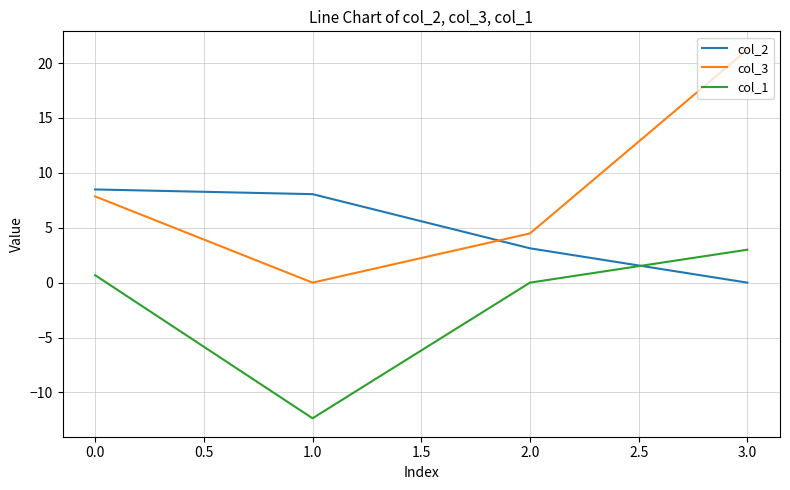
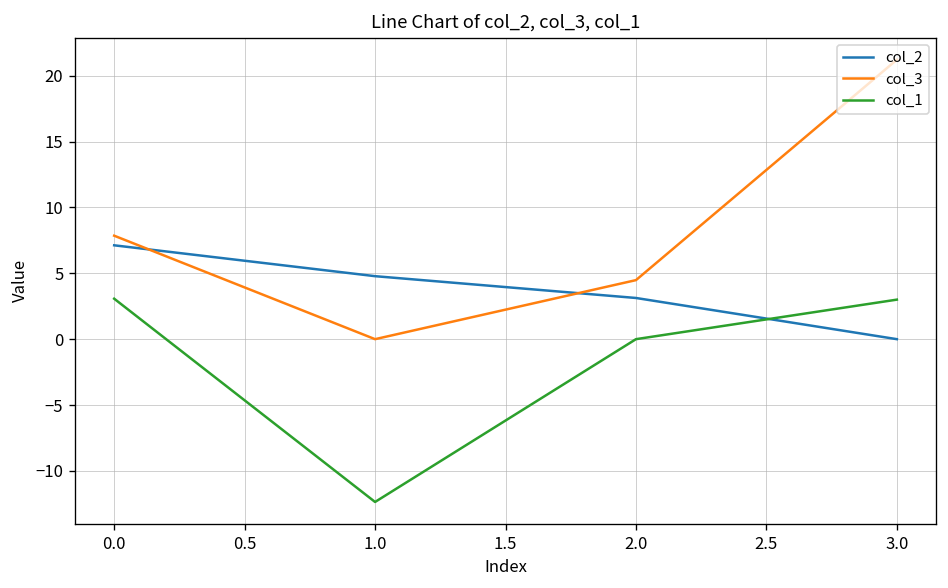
  {
    "col_2": {
-     "0.0": 8.5,
-     "1.0": 8.1,
+     "0.0": 7.1,
+     "1.0": 4.8,
      "2.0": 3.1,
      "3.0": 0.0
    },
    "col_3": {
      "0.0": 7.9,
      "1.0": 0.0,
      "2.0": 4.5
    },
    "col_1": {
-     "0.0": 0.7,
+     "0.0": 3.1,
      "1.0": -12.4,
      "2.0": 0.0,
      "3.0": 3.0
    }
  }
